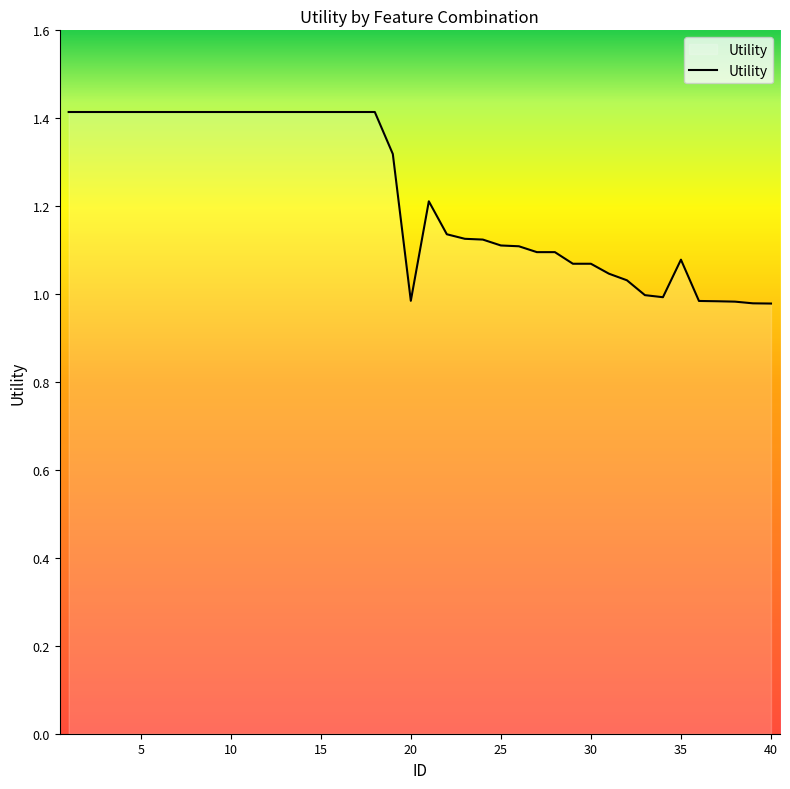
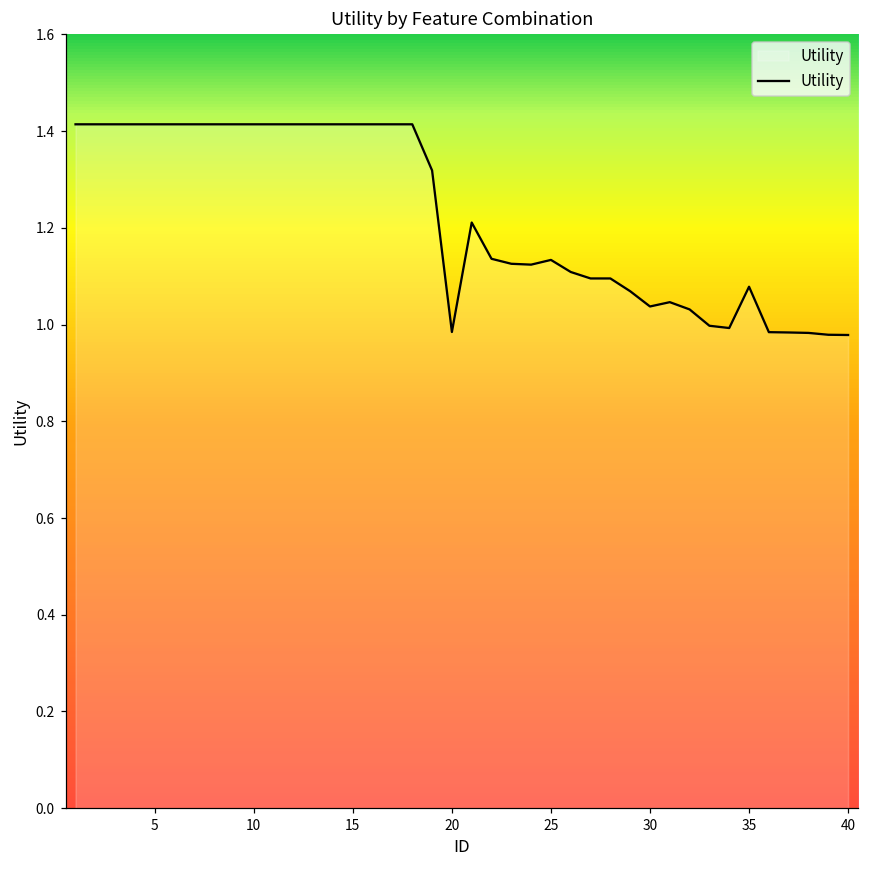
  {
    "5": 1.41,
    "10": 1.41,
    "15": 1.41,
    "20": 0.98,
-   "25": 1.11,
-   "30": 1.07,
+   "25": 1.13,
+   "30": 1.04,
    "35": 1.08,
    "40": 0.98
  }
